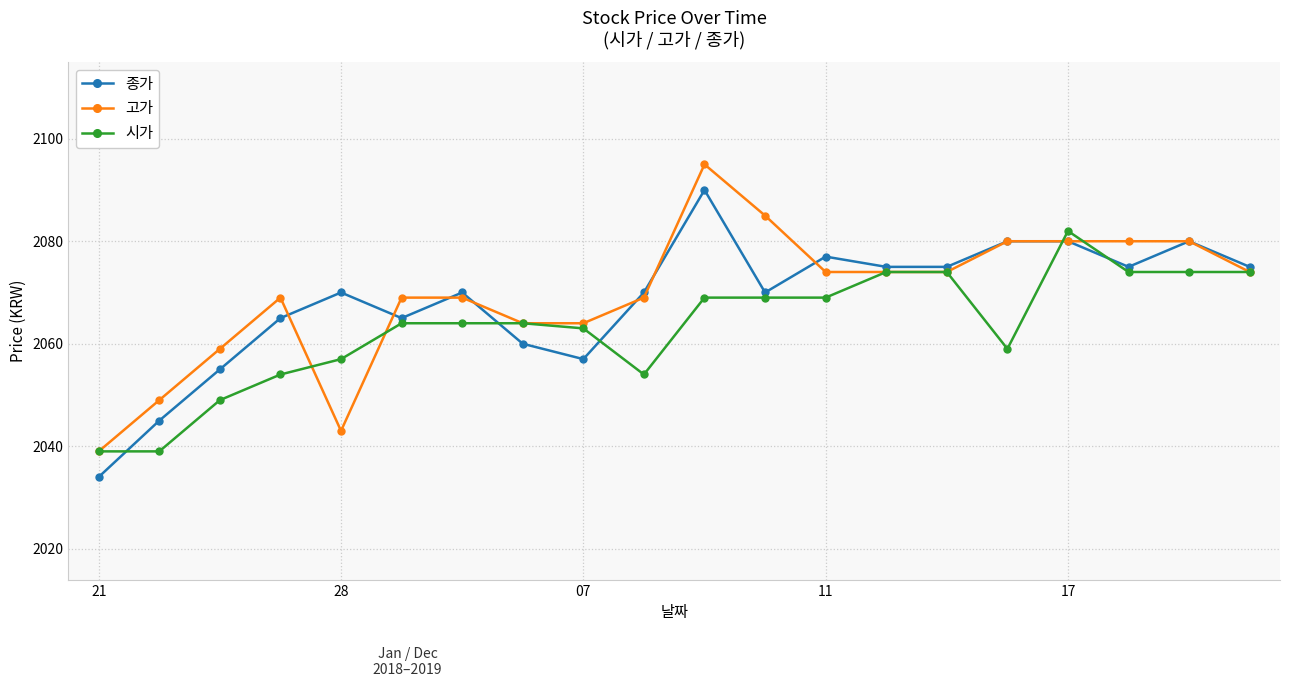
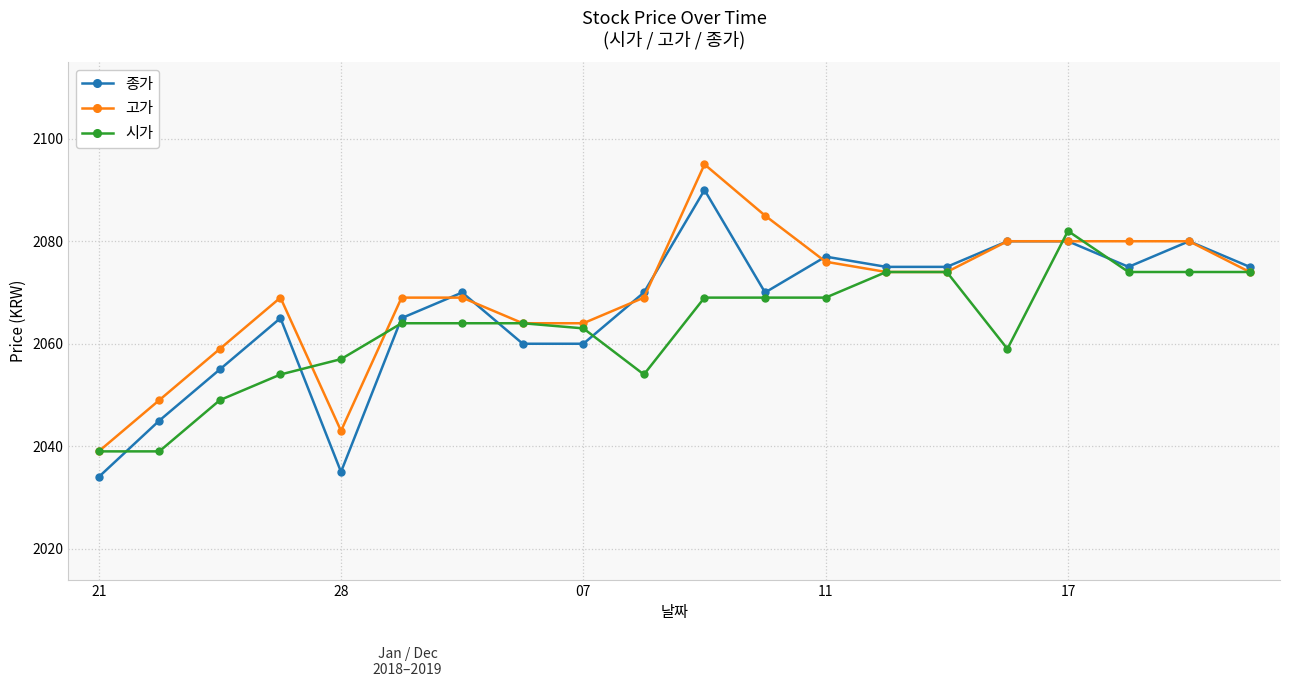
  {
    "종가": {
      "21": 2034,
-     "28": 2070,
-     "07": 2057,
+     "28": 2035,
+     "07": 2060,
      "11": 2077
    },
    "고가": {
      "28": 2043,
      "07": 2064,
-     "11": 2074
+     "11": 2076
    },
    "시가": {
      "28": 2057,
      "07": 2063,
      "11": 2069,
      "17": 2082
    }
  }
